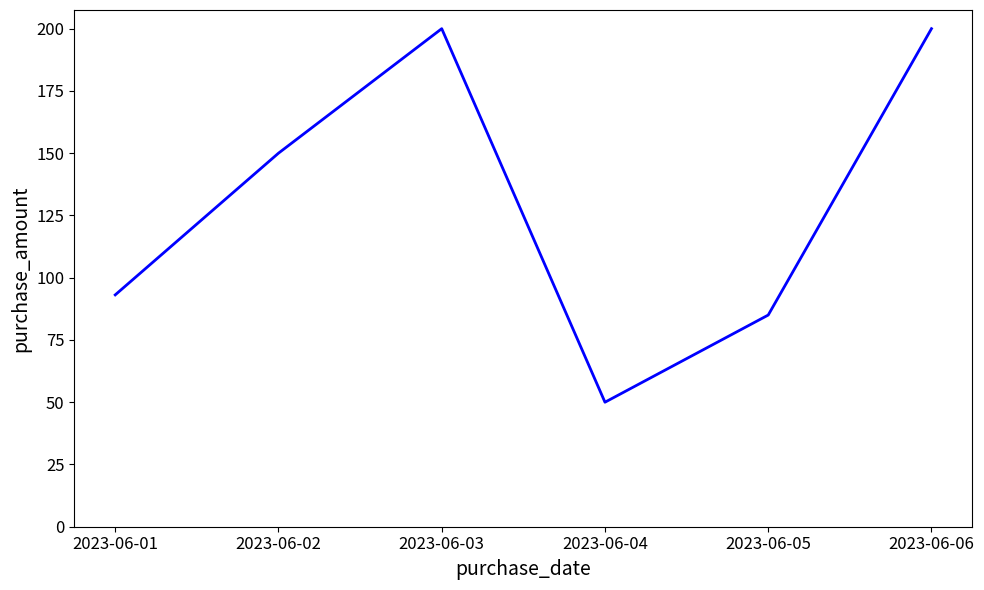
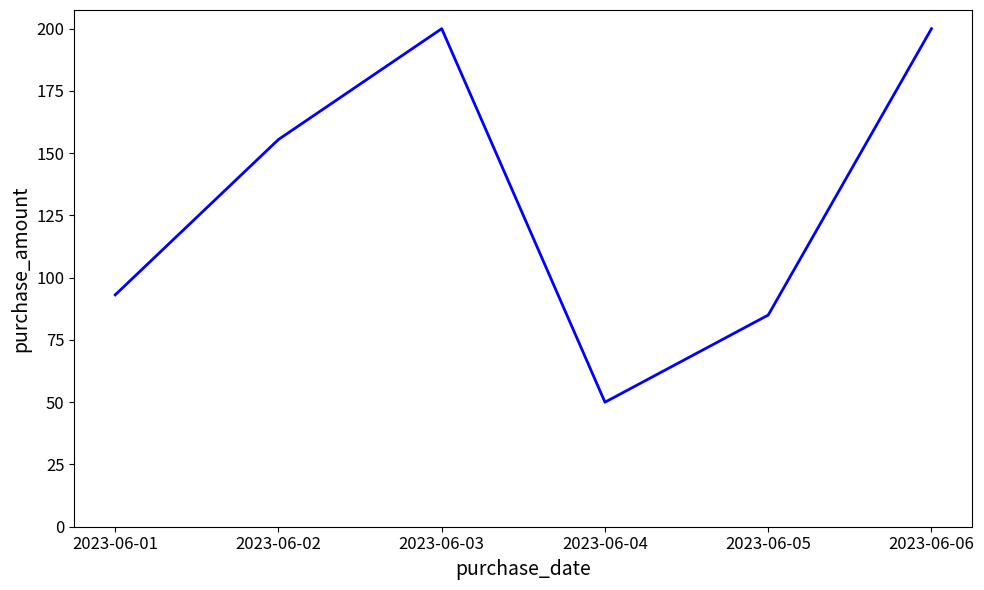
  {
    "2023-06-01": 93,
-   "2023-06-02": 150,
+   "2023-06-02": 156,
    "2023-06-03": 200,
    "2023-06-04": 50,
    "2023-06-05": 85,
    "2023-06-06": 200
  }
